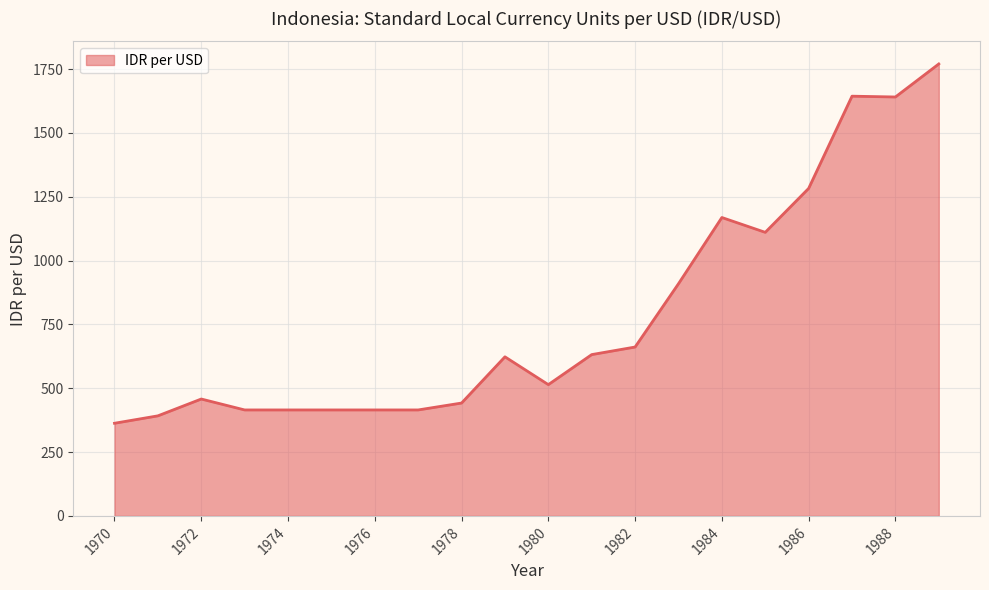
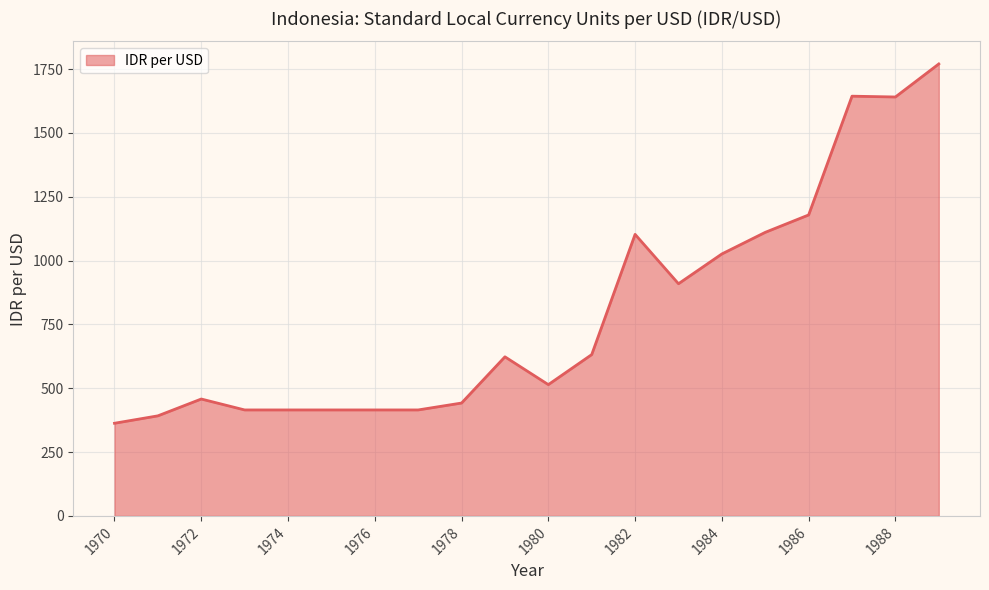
  {
    "1970": 360,
    "1972": 460,
    "1974": 420,
    "1976": 420,
    "1978": 440,
    "1980": 510,
-   "1982": 660,
-   "1984": 1170,
-   "1986": 1280,
+   "1982": 1100,
+   "1984": 1030,
+   "1986": 1180,
    "1988": 1640
  }
